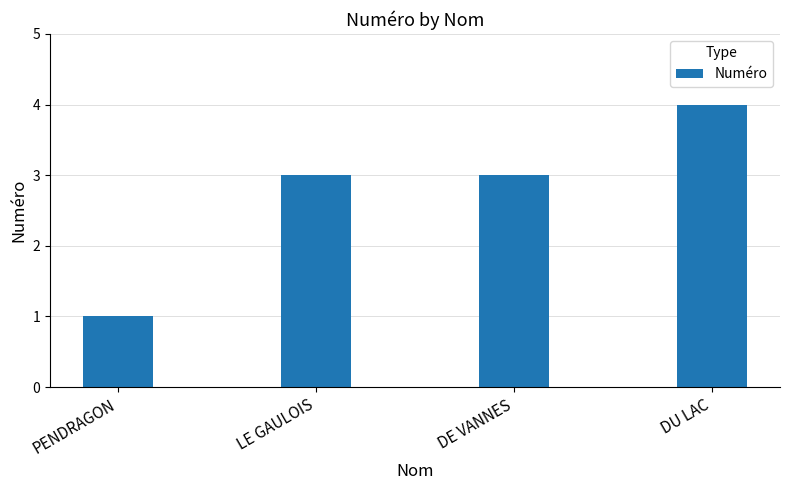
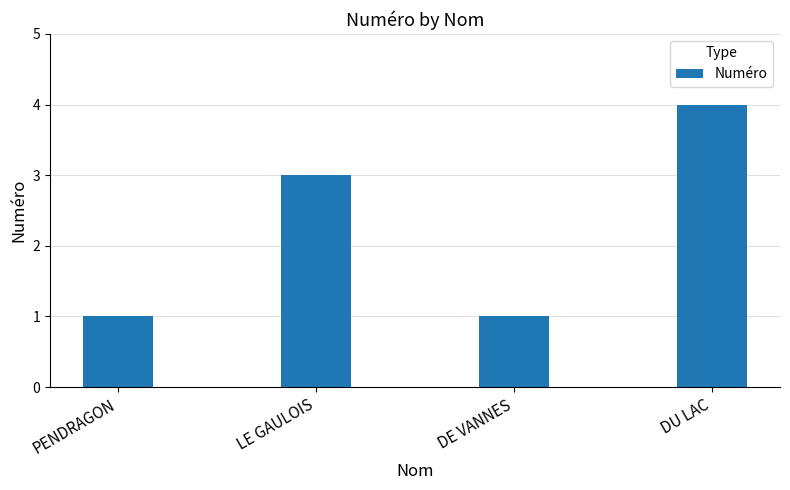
  {
    "PENDRAGON": 1,
    "LE GAULOIS": 3,
-   "DE VANNES": 3,
+   "DE VANNES": 1,
    "DU LAC": 4
  }
